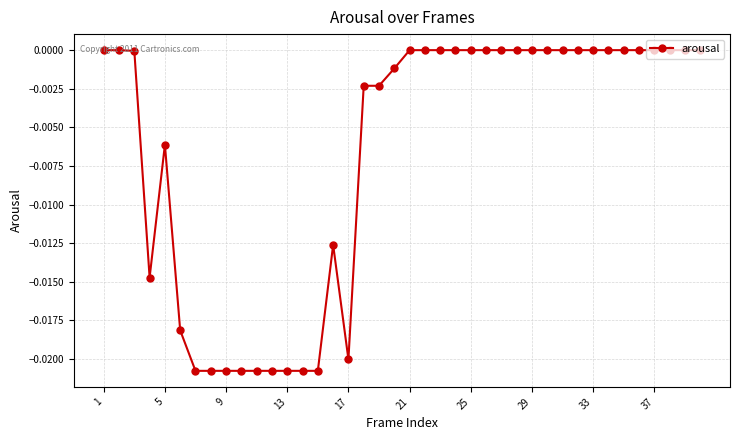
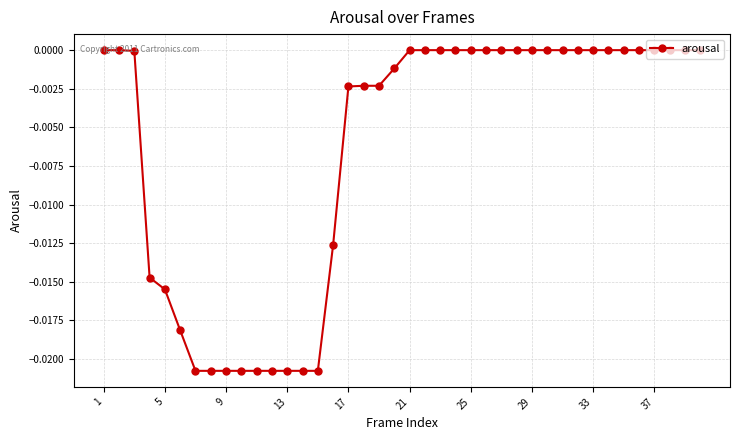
  {
-   "5": -0.0061,
+   "5": -0.0155,
    "9": -0.0208,
    "13": -0.0208,
-   "17": -0.0200,
+   "17": -0.0024,
    "21": 0.0000,
    "25": 0.0000,
    "29": 0.0000,
    "33": 0.0000
  }
